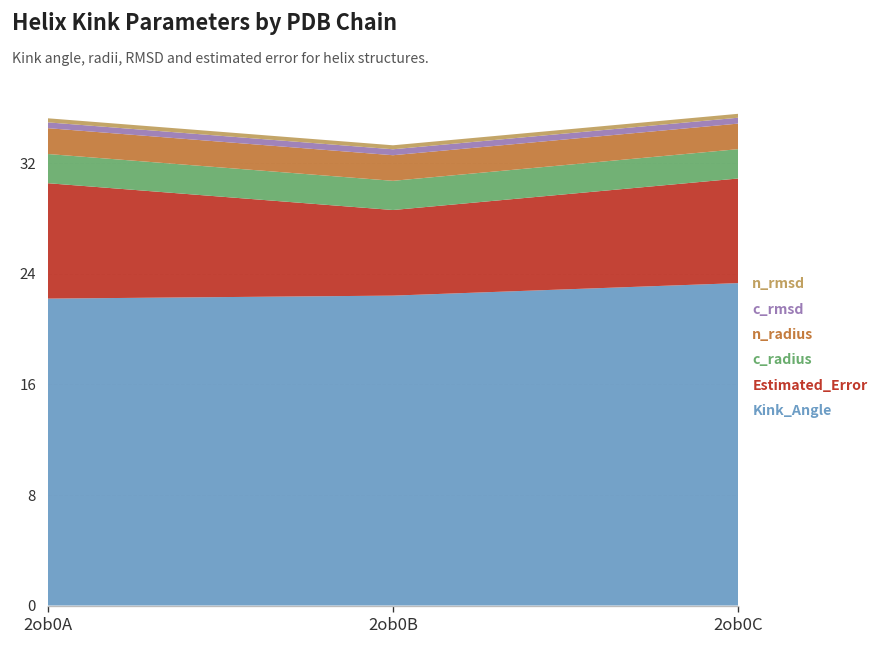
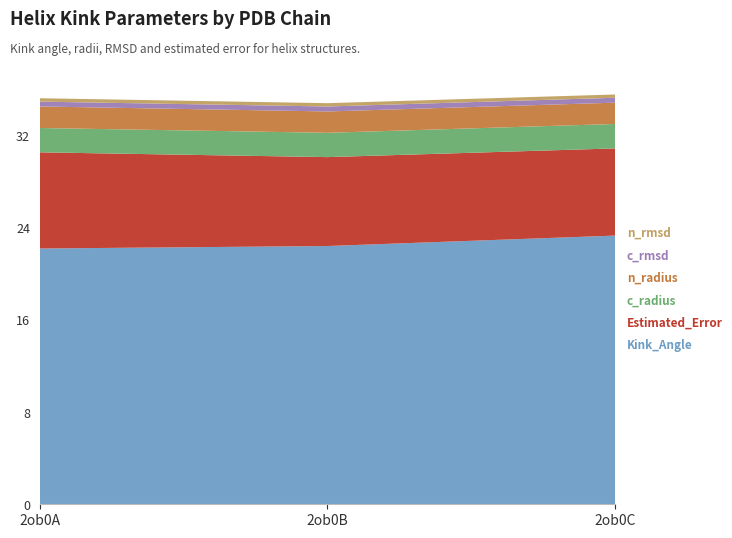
  {
    "Estimated_Error": {
      "2ob0A": 8.4,
-     "2ob0B": 6.2,
+     "2ob0B": 7.7,
      "2ob0C": 7.6
    },
    "c_radius": {
      "2ob0A": 2.1,
      "2ob0B": 2.1,
      "2ob0C": 2.1
    }
  }
